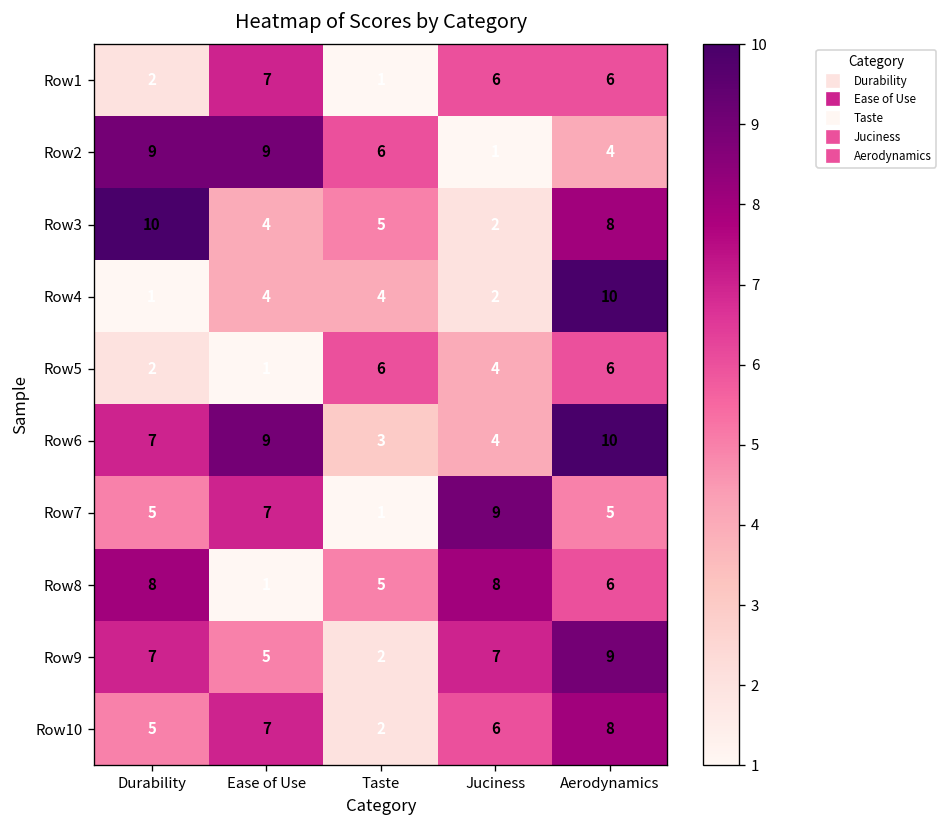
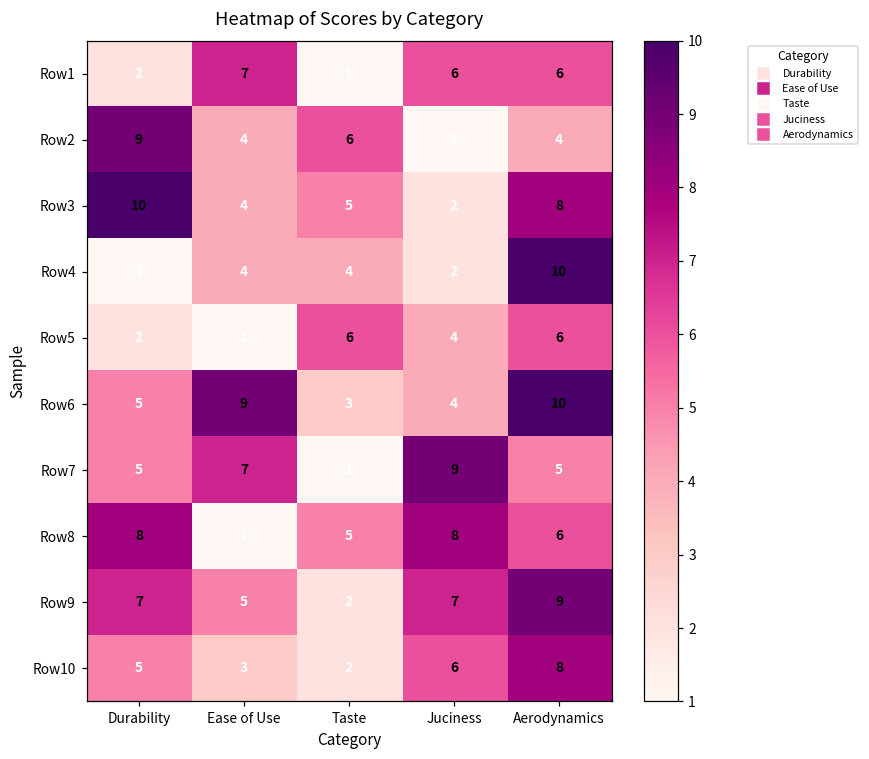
  {
    "Row1": {
      "Ease of Use": 7,
      "Juciness": 6,
      "Aerodynamics": 6
    },
    "Row2": {
      "Durability": 9,
-     "Ease of Use": 9,
+     "Ease of Use": 4,
      "Taste": 6,
      "Aerodynamics": 4
    },
    "Row3": {
      "Durability": 10,
      "Ease of Use": 4,
      "Taste": 5,
      "Aerodynamics": 8
    },
    "Row4": {
      "Ease of Use": 4,
      "Taste": 4,
      "Aerodynamics": 10
    },
    "Row5": {
      "Taste": 6,
      "Juciness": 4,
      "Aerodynamics": 6
    },
    "Row6": {
-     "Durability": 7,
+     "Durability": 5,
      "Ease of Use": 9,
      "Taste": 3,
      "Juciness": 4,
      "Aerodynamics": 10
    },
    "Row7": {
      "Durability": 5,
      "Ease of Use": 7,
      "Juciness": 9,
      "Aerodynamics": 5
    },
    "Row8": {
      "Durability": 8,
      "Taste": 5,
      "Juciness": 8,
      "Aerodynamics": 6
    },
    "Row9": {
      "Durability": 7,
      "Ease of Use": 5,
      "Juciness": 7,
      "Aerodynamics": 9
    },
    "Row10": {
      "Durability": 5,
-     "Ease of Use": 7,
+     "Ease of Use": 3,
      "Juciness": 6,
      "Aerodynamics": 8
    }
  }
